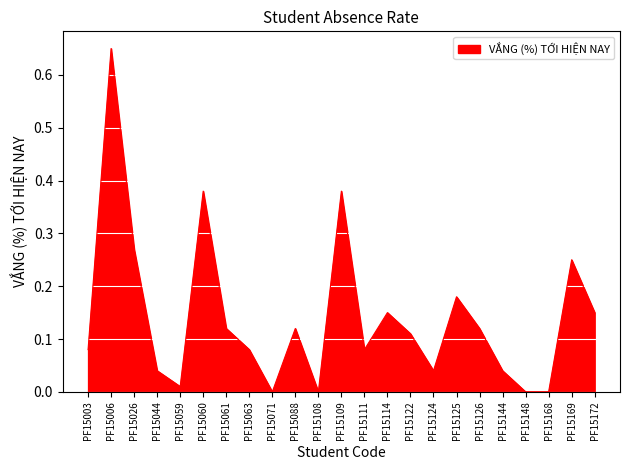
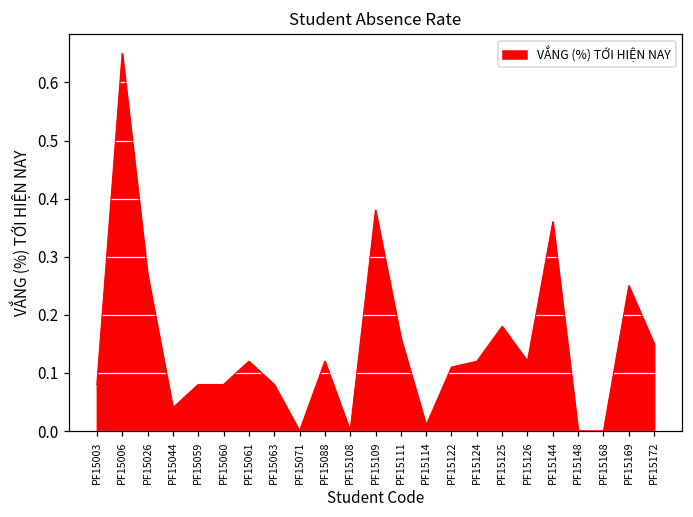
  {
    "PF15003": 0.08,
    "PF15006": 0.65,
    "PF15026": 0.27,
    "PF15044": 0.04,
-   "PF15059": 0.01,
-   "PF15060": 0.38,
+   "PF15059": 0.08,
+   "PF15060": 0.08,
    "PF15061": 0.12,
    "PF15063": 0.08,
    "PF15071": 0.00,
    "PF15088": 0.12,
    "PF15108": 0.00,
    "PF15109": 0.38,
-   "PF15111": 0.08,
-   "PF15114": 0.15,
+   "PF15111": 0.16,
+   "PF15114": 0.01,
    "PF15122": 0.11,
-   "PF15124": 0.04,
+   "PF15124": 0.12,
    "PF15125": 0.18,
    "PF15126": 0.12,
-   "PF15144": 0.04,
+   "PF15144": 0.36,
    "PF15148": 0.00,
    "PF15168": 0.00,
    "PF15169": 0.25,
    "PF15172": 0.15
  }
